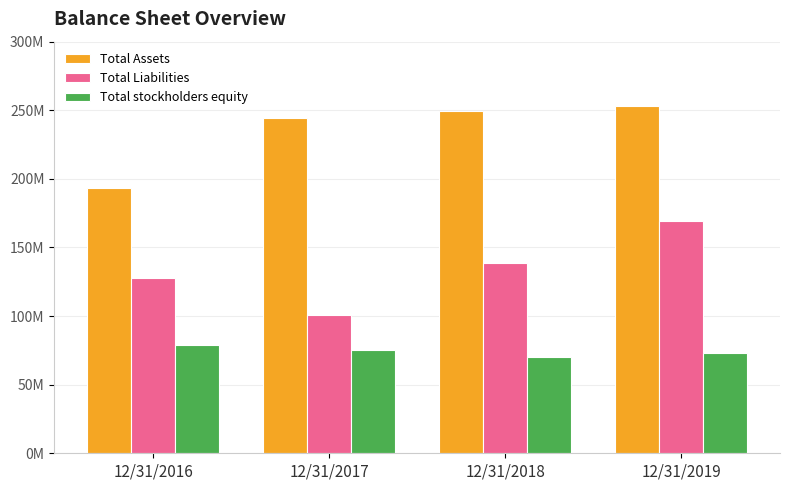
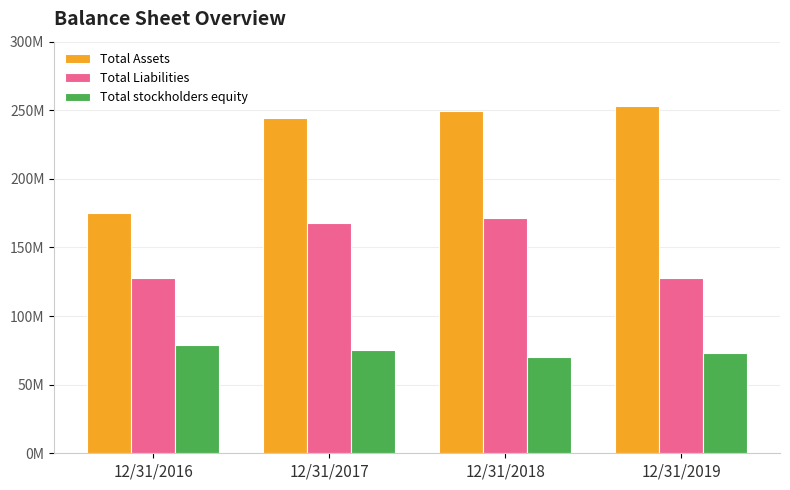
  {
    "Total Assets": {
-     "12/31/2016": 194000000,
+     "12/31/2016": 175000000,
      "12/31/2017": 245000000,
      "12/31/2018": 250000000,
      "12/31/2019": 253000000
    },
    "Total Liabilities": {
      "12/31/2016": 128000000,
-     "12/31/2017": 101000000,
-     "12/31/2018": 138000000,
-     "12/31/2019": 170000000
+     "12/31/2017": 168000000,
+     "12/31/2018": 171000000,
+     "12/31/2019": 128000000
    },
    "Total stockholders equity": {
      "12/31/2016": 79000000,
      "12/31/2017": 75000000,
      "12/31/2018": 70000000,
      "12/31/2019": 73000000
    }
  }
